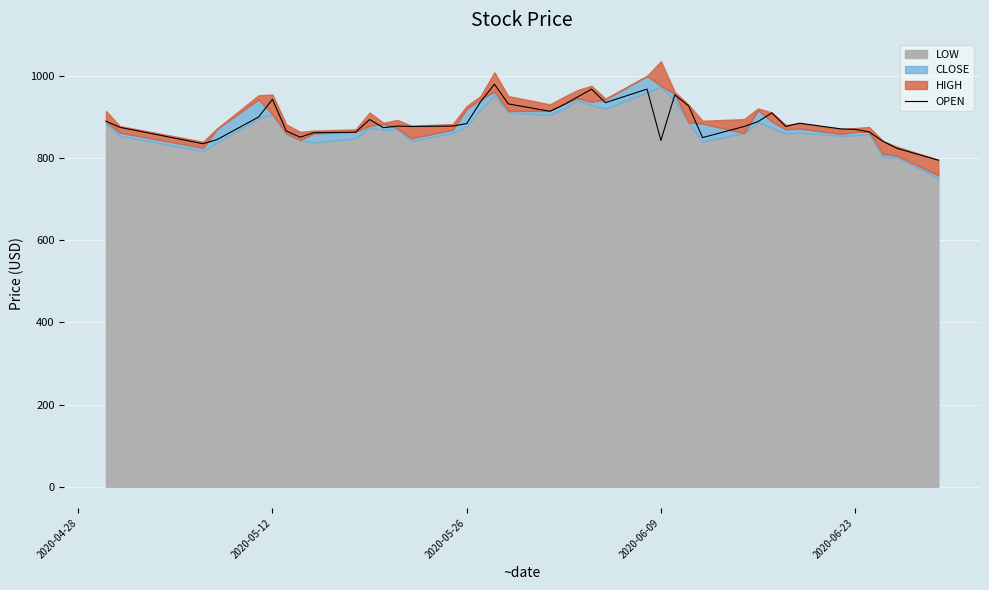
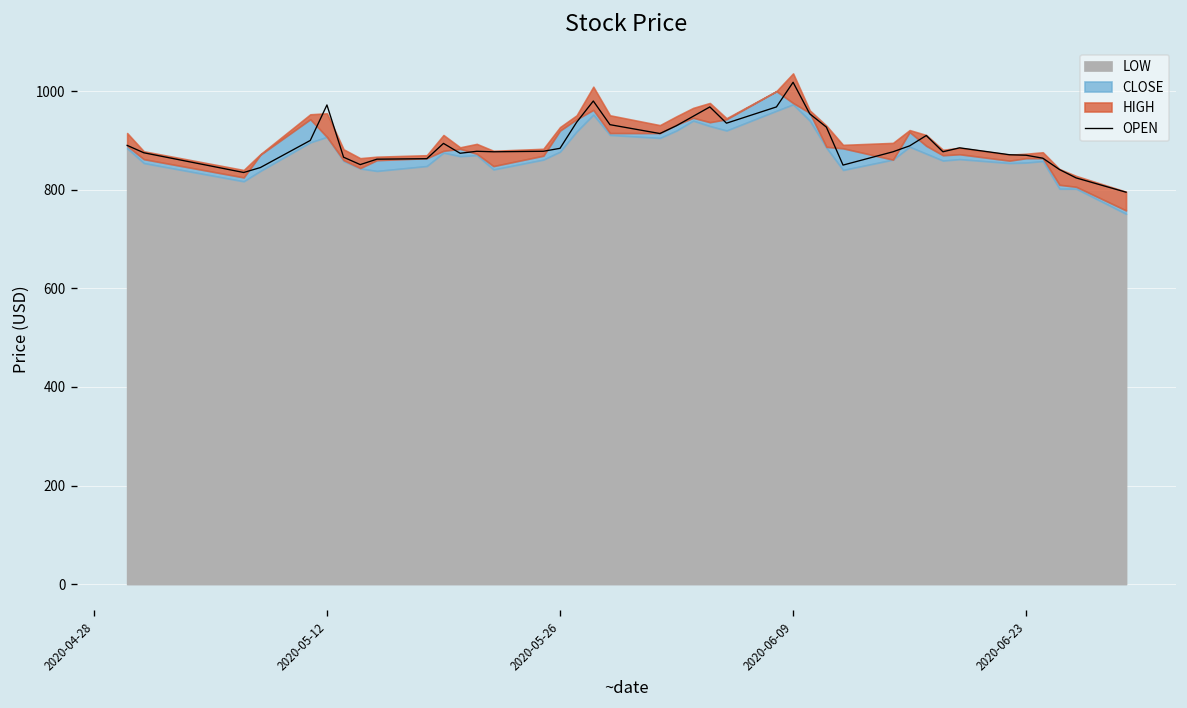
  {
    "OPEN": {
-     "2020-05-12": 940,
+     "2020-05-12": 970,
      "2020-05-26": 880,
-     "2020-06-09": 840
+     "2020-06-09": 1020
    },
    "LOW": {
      "2020-05-26": 880,
      "2020-06-23": 860
    }
  }
